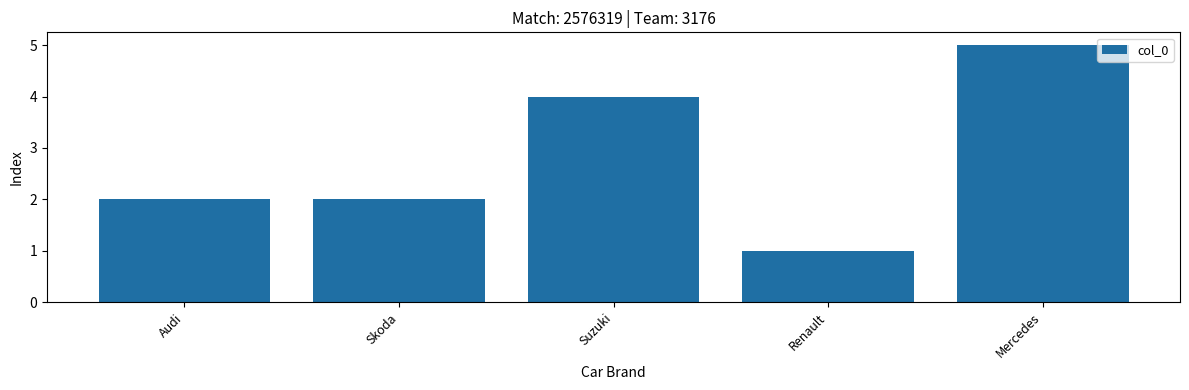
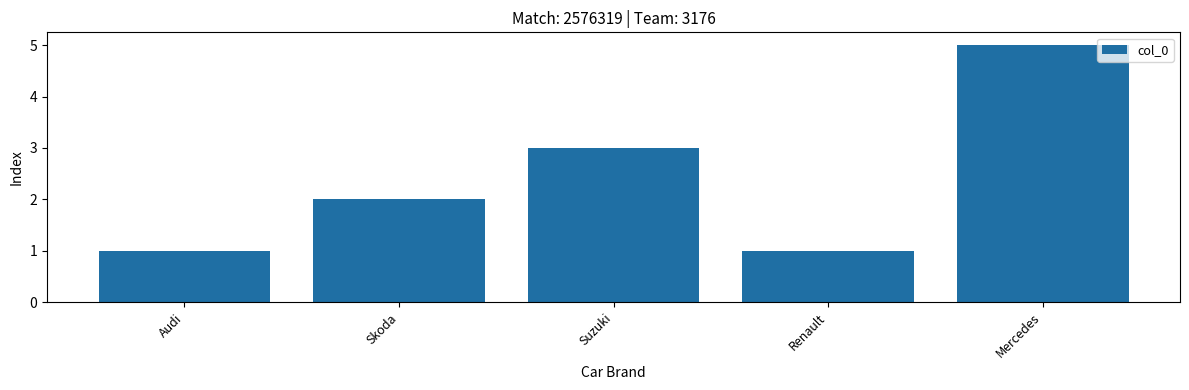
  {
-   "Audi": 2,
+   "Audi": 1,
    "Skoda": 2,
-   "Suzuki": 4,
+   "Suzuki": 3,
    "Renault": 1,
    "Mercedes": 5
  }
